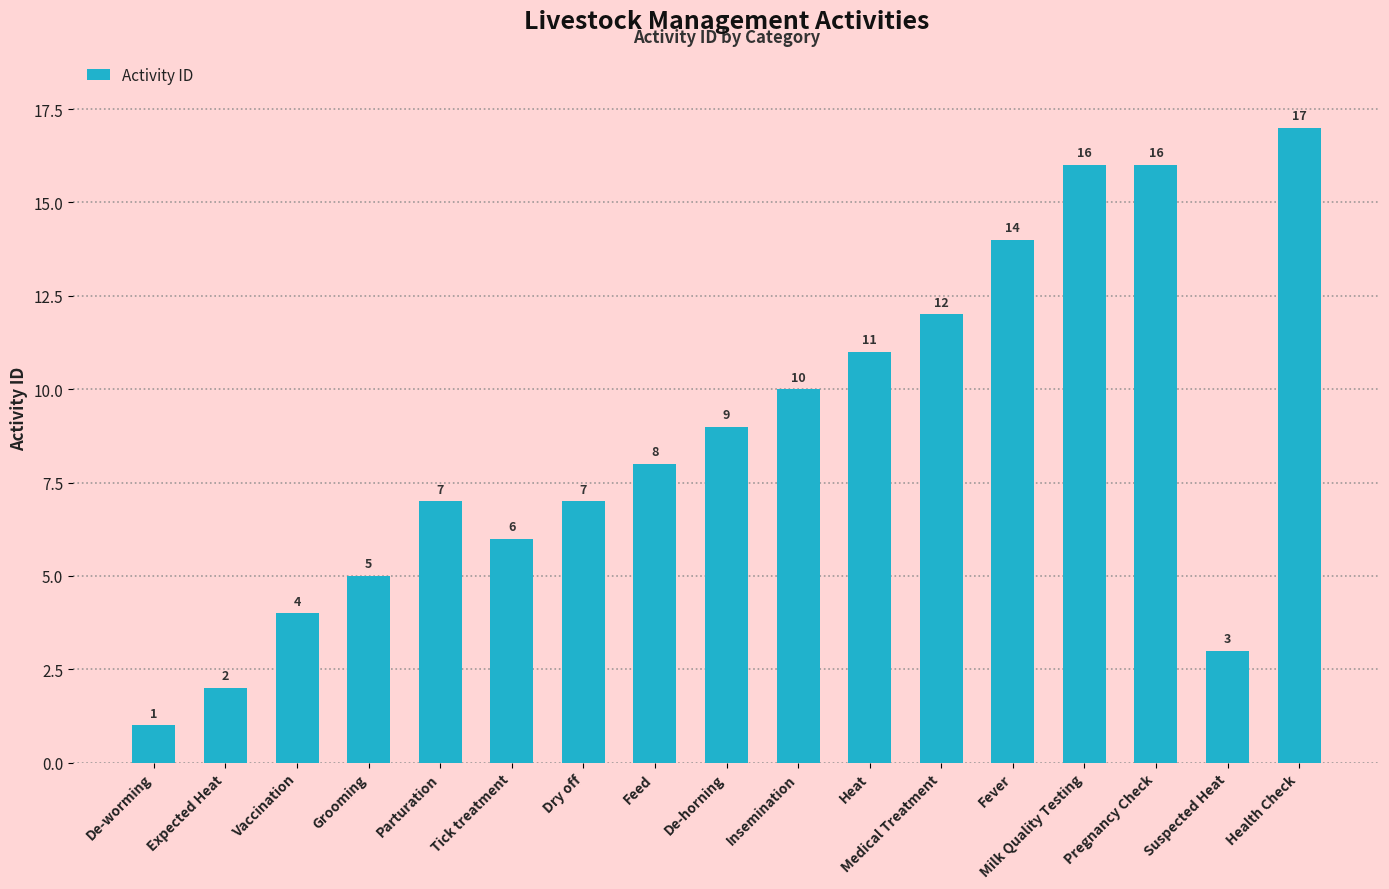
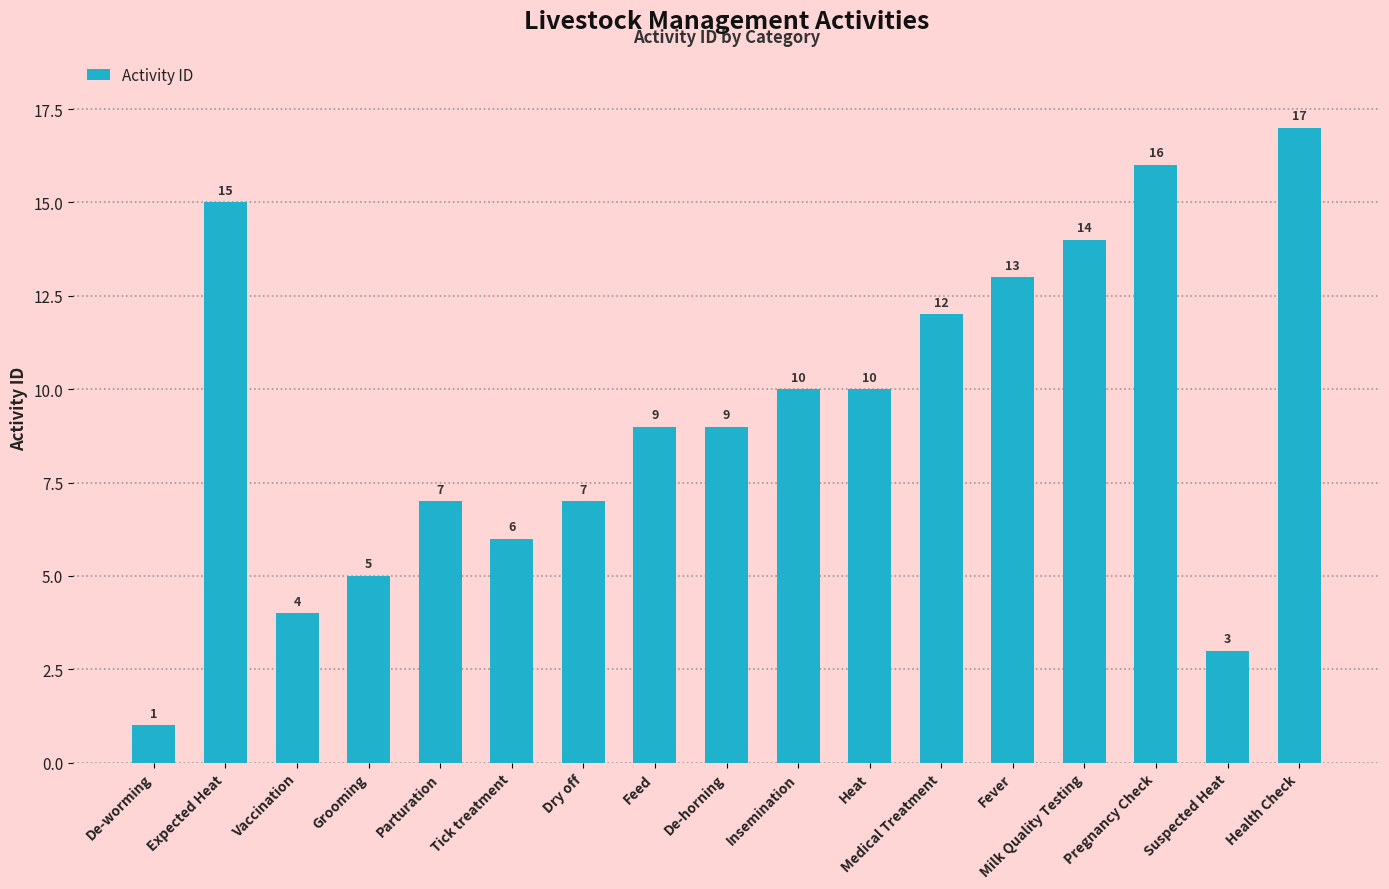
  {
    "De-worming": 1,
-   "Expected Heat": 2,
+   "Expected Heat": 15,
    "Vaccination": 4,
    "Grooming": 5,
    "Parturation": 7,
    "Tick treatment": 6,
    "Dry off": 7,
-   "Feed": 8,
+   "Feed": 9,
    "De-horning": 9,
    "Insemination": 10,
-   "Heat": 11,
+   "Heat": 10,
    "Medical Treatment": 12,
-   "Fever": 14,
-   "Milk Quality Testing": 16,
+   "Fever": 13,
+   "Milk Quality Testing": 14,
    "Pregnancy Check": 16,
    "Suspected Heat": 3,
    "Health Check": 17
  }
